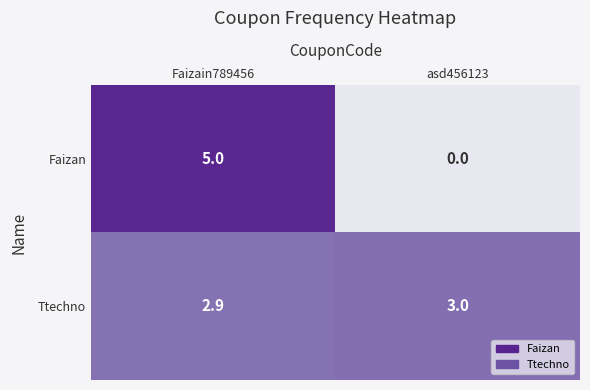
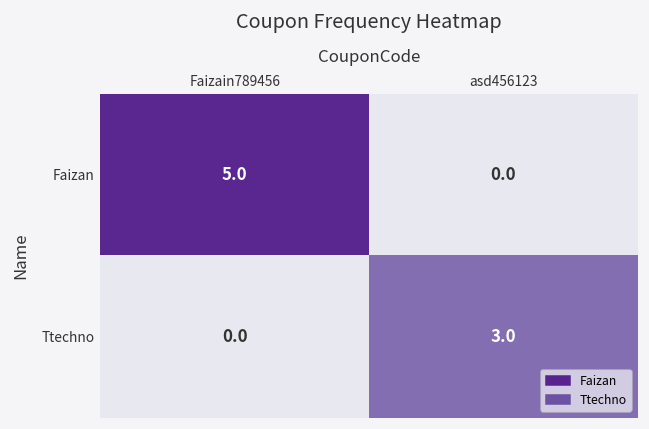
  {
    "Faizan": {
      "Faizain789456": 5.0,
      "asd456123": 0.0
    },
    "Ttechno": {
-     "Faizain789456": 2.9,
+     "Faizain789456": 0.0,
      "asd456123": 3.0
    }
  }
